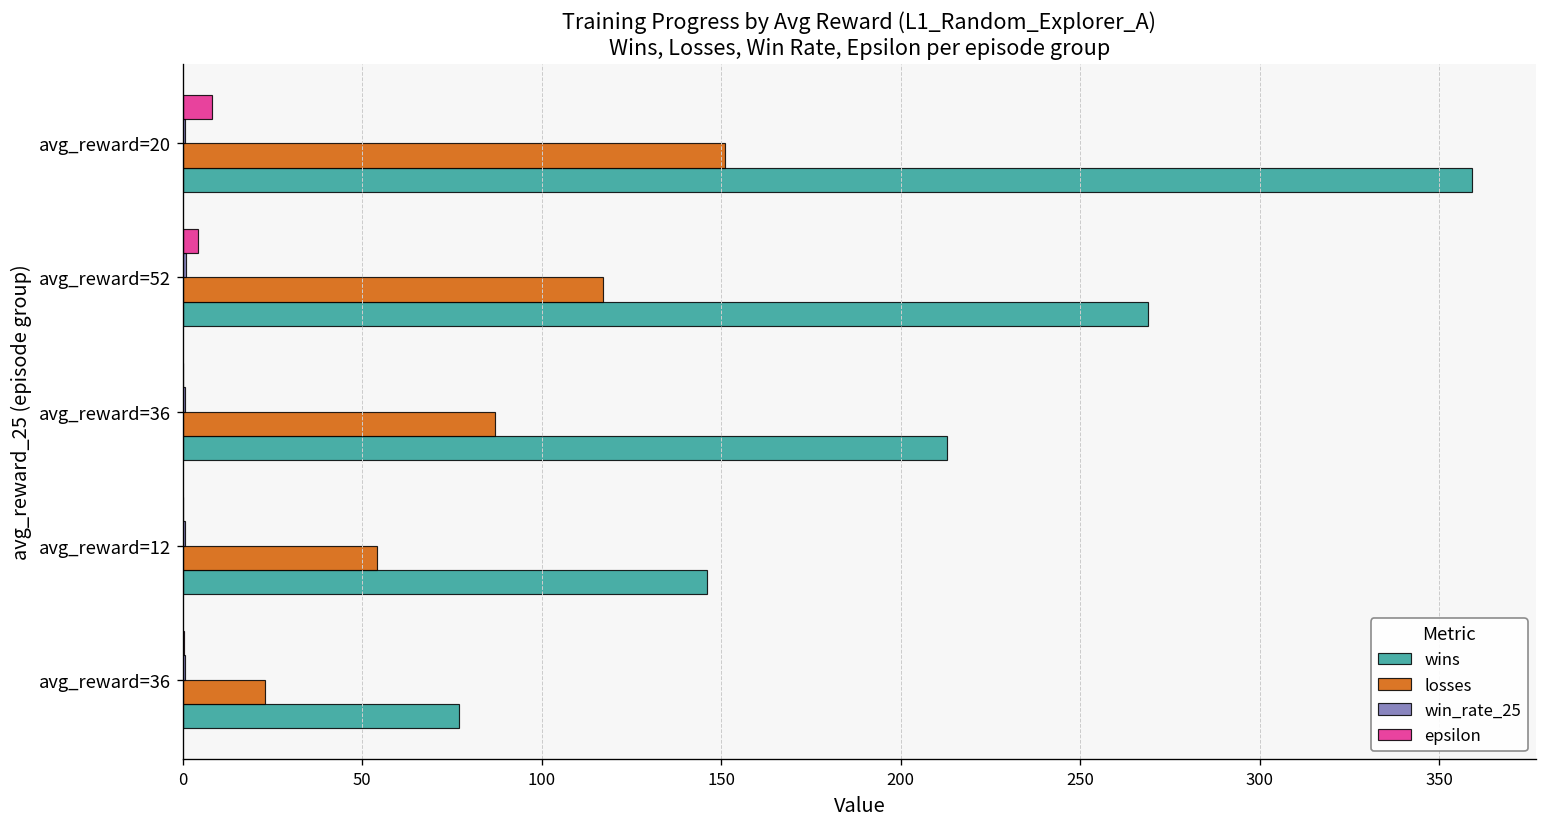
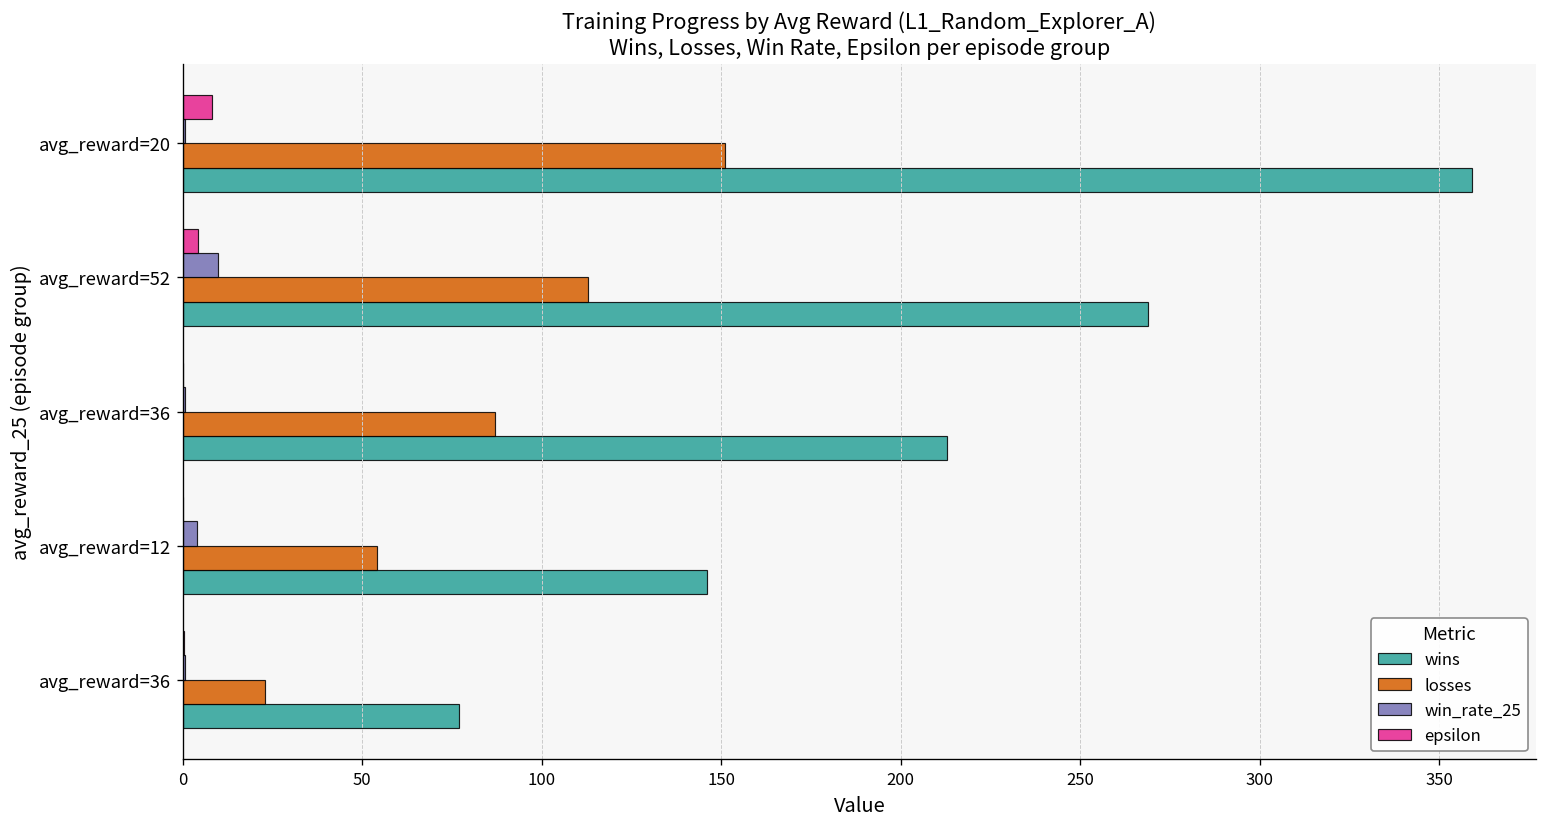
  {
    "wins": {
      "avg_reward=20": 359,
      "avg_reward=52": 269,
      "avg_reward=12": 146
    },
    "losses": {
      "avg_reward=20": 151,
-     "avg_reward=52": 117,
+     "avg_reward=52": 113,
      "avg_reward=12": 54
    },
    "win_rate_25": {
-     "avg_reward=52": 1,
-     "avg_reward=12": 1
+     "avg_reward=52": 10,
+     "avg_reward=12": 4
    },
    "epsilon": {
      "avg_reward=20": 8,
      "avg_reward=52": 4
    }
  }
